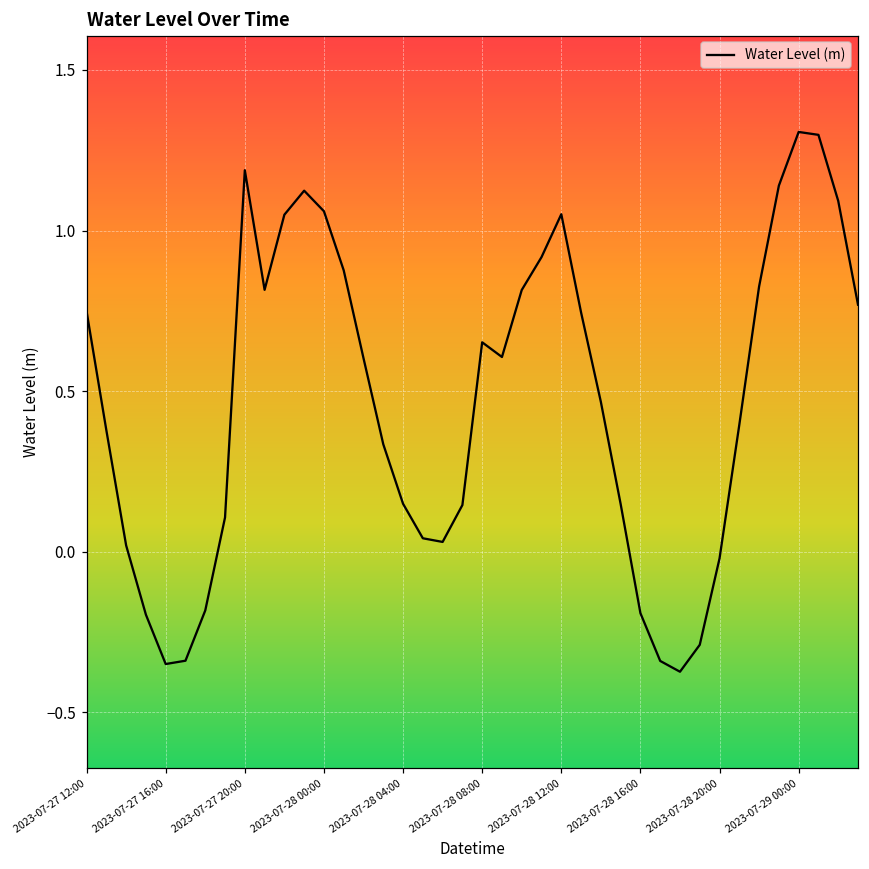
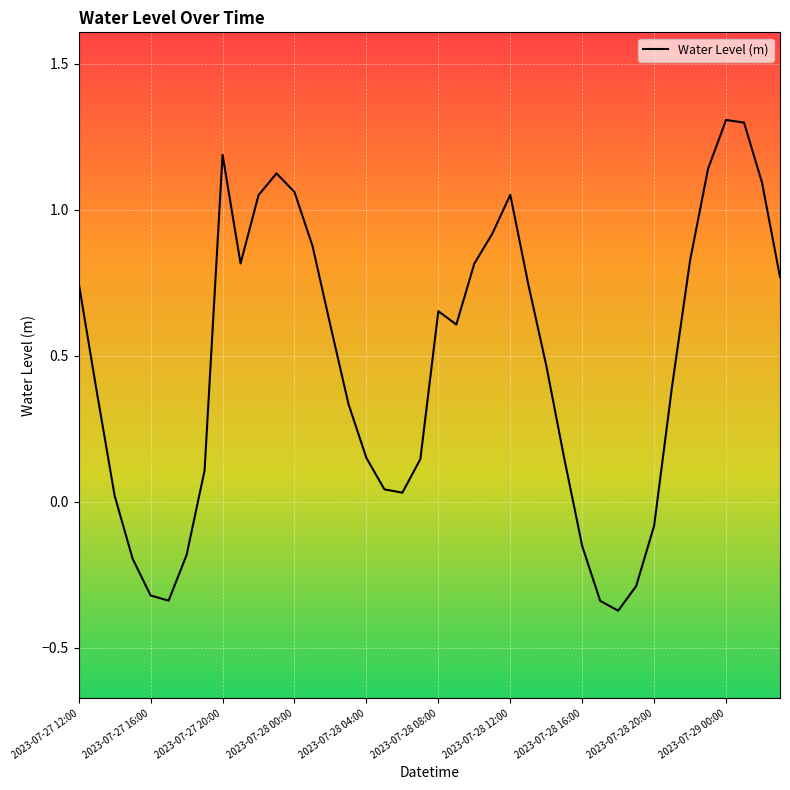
  {
    "2023-07-27 12:00": 0.75,
-   "2023-07-27 16:00": -0.35,
+   "2023-07-27 16:00": -0.32,
    "2023-07-27 20:00": 1.19,
    "2023-07-28 00:00": 1.06,
    "2023-07-28 04:00": 0.15,
    "2023-07-28 08:00": 0.65,
    "2023-07-28 12:00": 1.05,
-   "2023-07-28 16:00": -0.19,
-   "2023-07-28 20:00": -0.02,
+   "2023-07-28 16:00": -0.15,
+   "2023-07-28 20:00": -0.08,
    "2023-07-29 00:00": 1.31
  }
